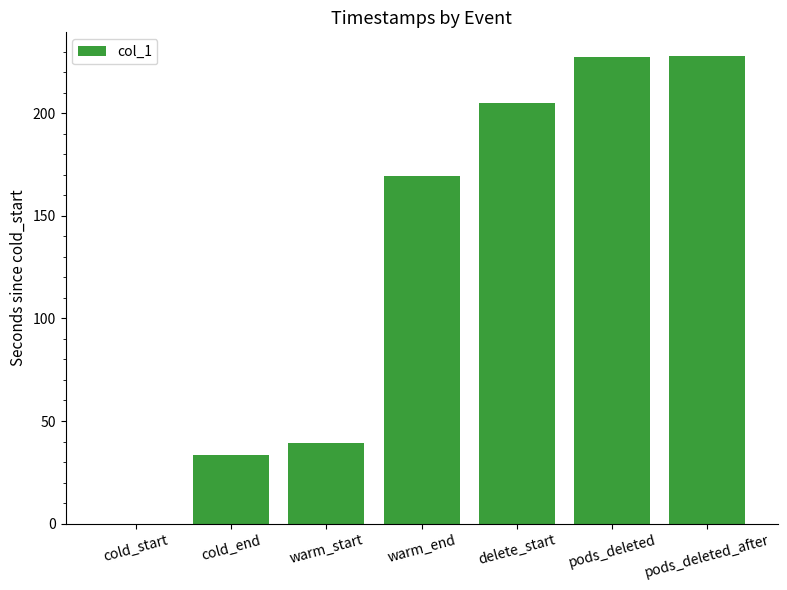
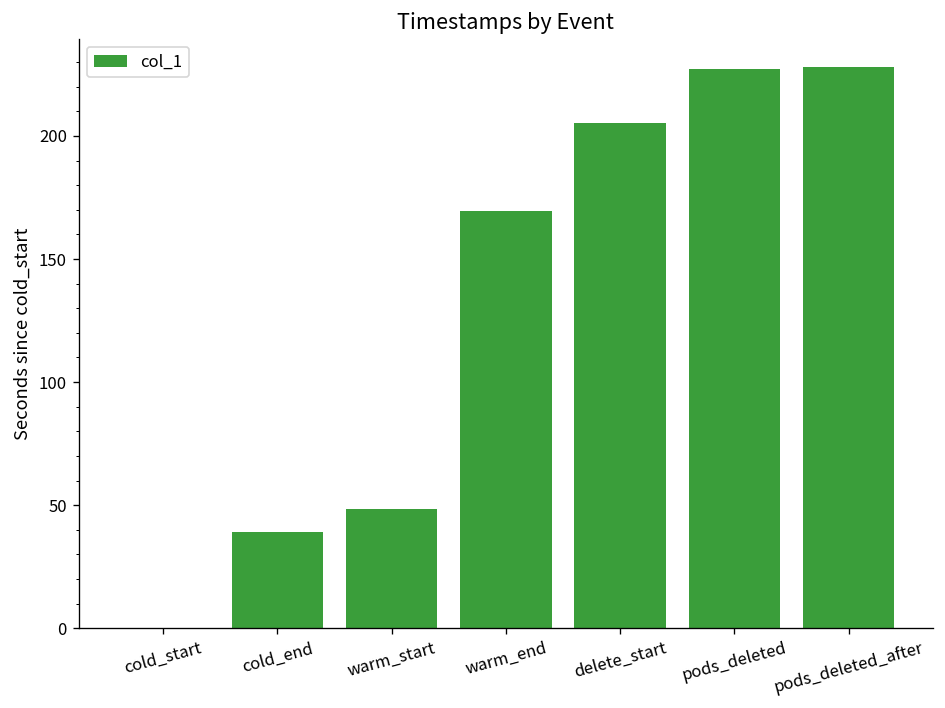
  {
    "cold_start": 0,
-   "cold_end": 33,
-   "warm_start": 39,
+   "cold_end": 39,
+   "warm_start": 48,
    "warm_end": 169,
    "delete_start": 205,
    "pods_deleted": 227,
    "pods_deleted_after": 228
  }
